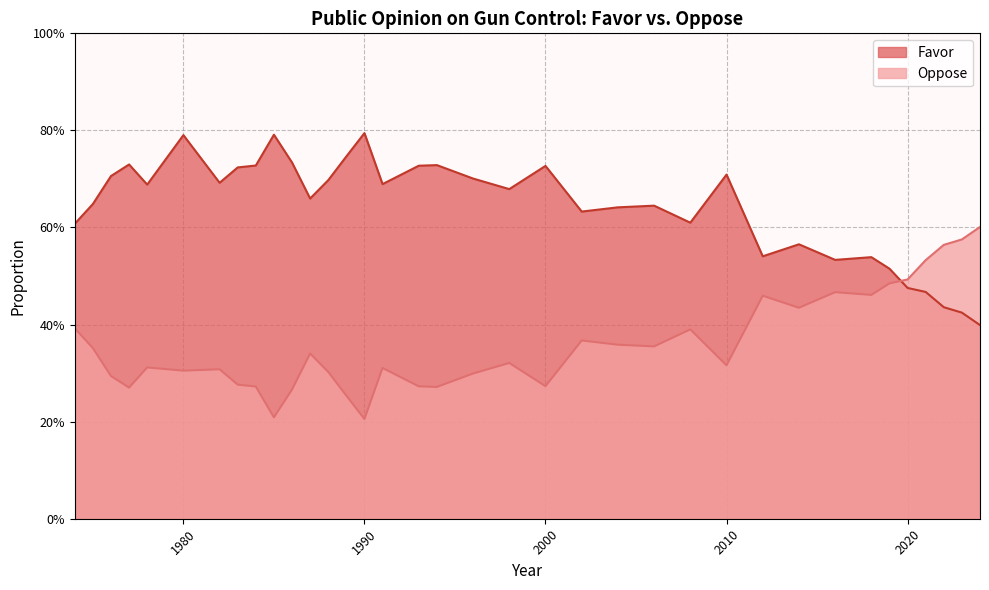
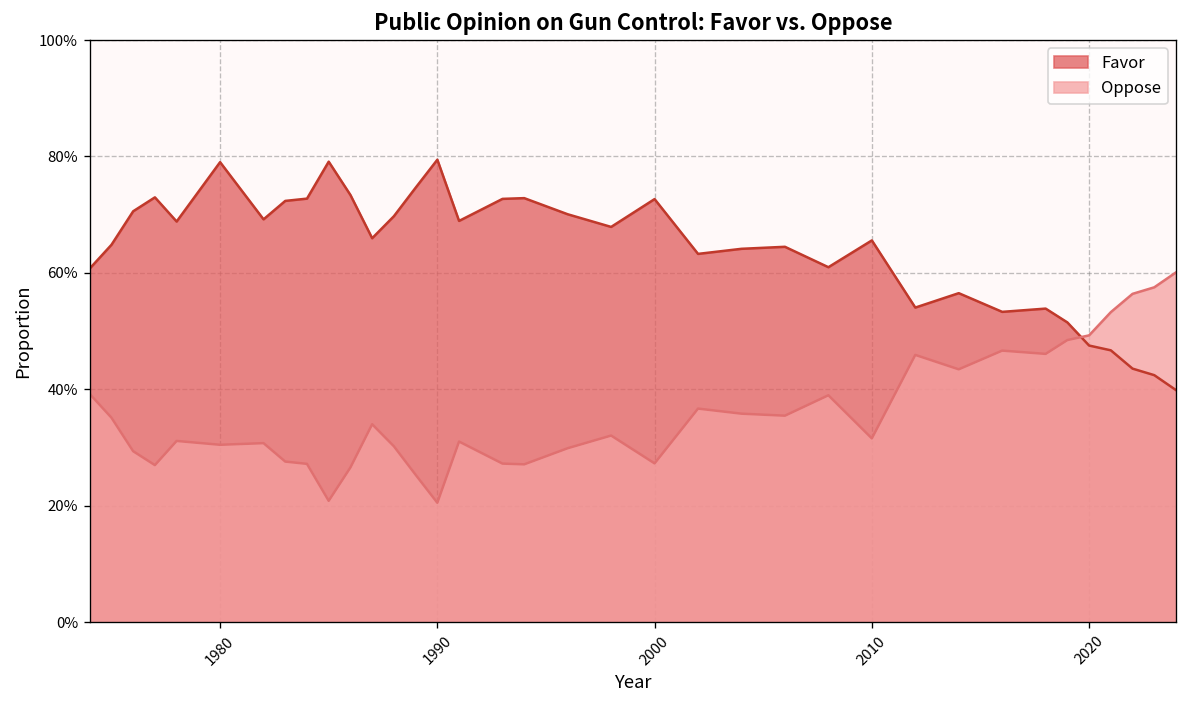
  {
    "Favor": {
      "1980": "79%",
      "1990": "79%",
      "2000": "73%",
-     "2010": "71%",
+     "2010": "66%",
      "2020": "48%"
    },
    "Oppose": {
      "1980": "31%",
      "1990": "21%",
      "2000": "27%",
      "2010": "32%",
      "2020": "49%"
    }
  }
